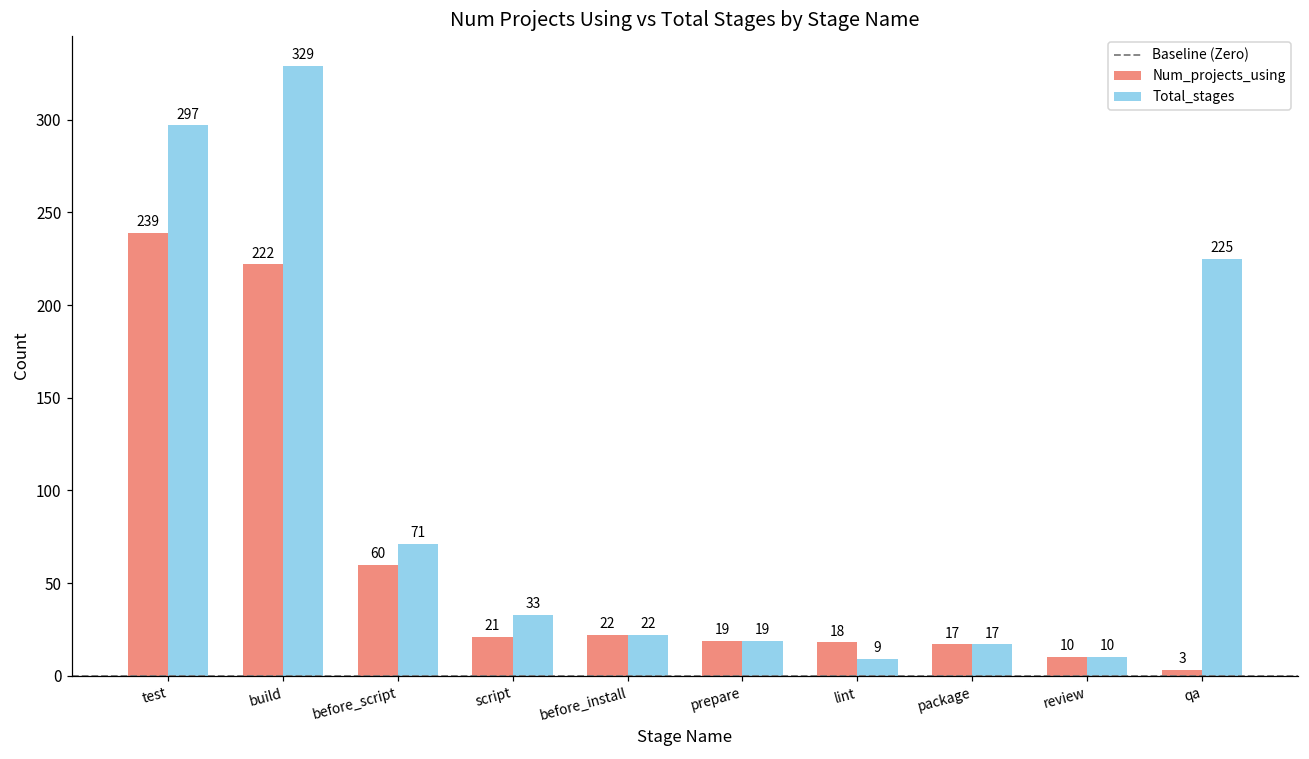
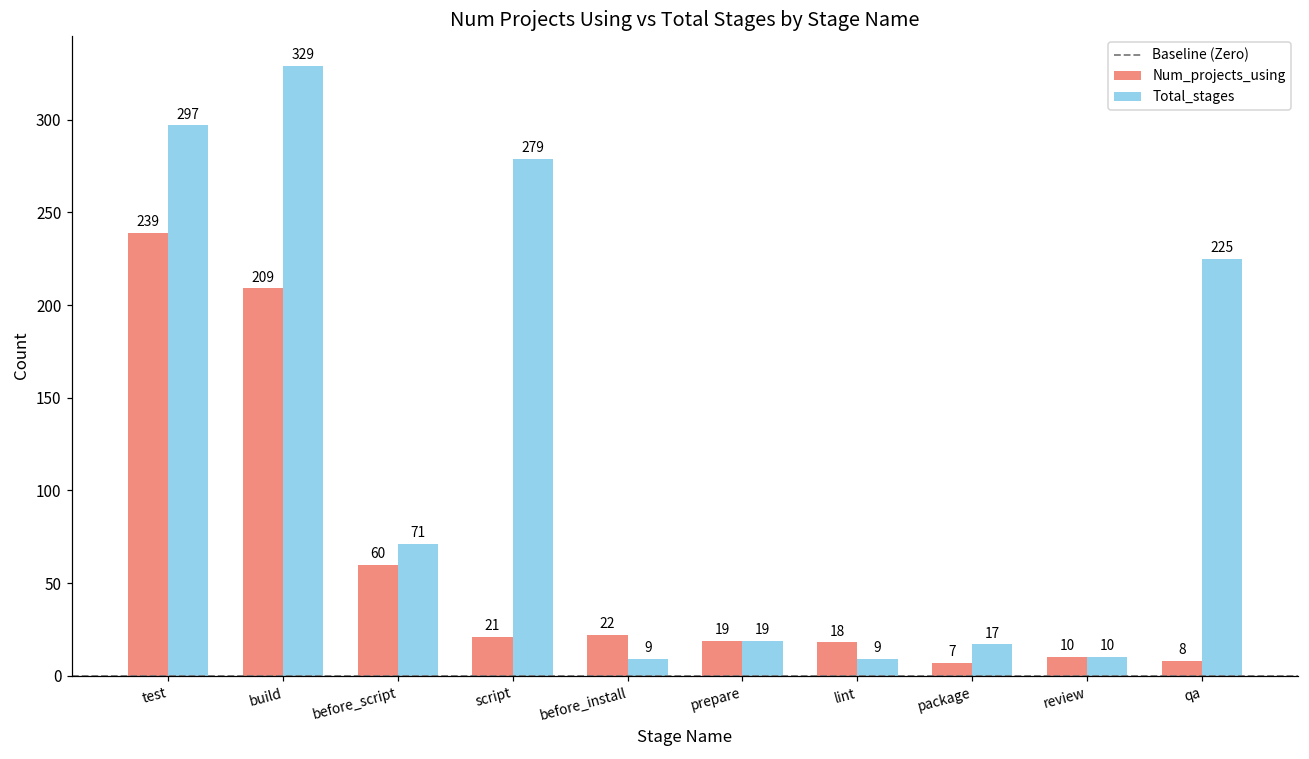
  {
    "Num_projects_using": {
      "test": 239,
-     "build": 222,
+     "build": 209,
      "before_script": 60,
      "script": 21,
      "before_install": 22,
      "prepare": 19,
      "lint": 18,
-     "package": 17,
+     "package": 7,
      "review": 10,
-     "qa": 3
+     "qa": 8
    },
    "Total_stages": {
      "test": 297,
      "build": 329,
      "before_script": 71,
-     "script": 33,
-     "before_install": 22,
+     "script": 279,
+     "before_install": 9,
      "prepare": 19,
      "lint": 9,
      "package": 17,
      "review": 10,
      "qa": 225
    }
  }
